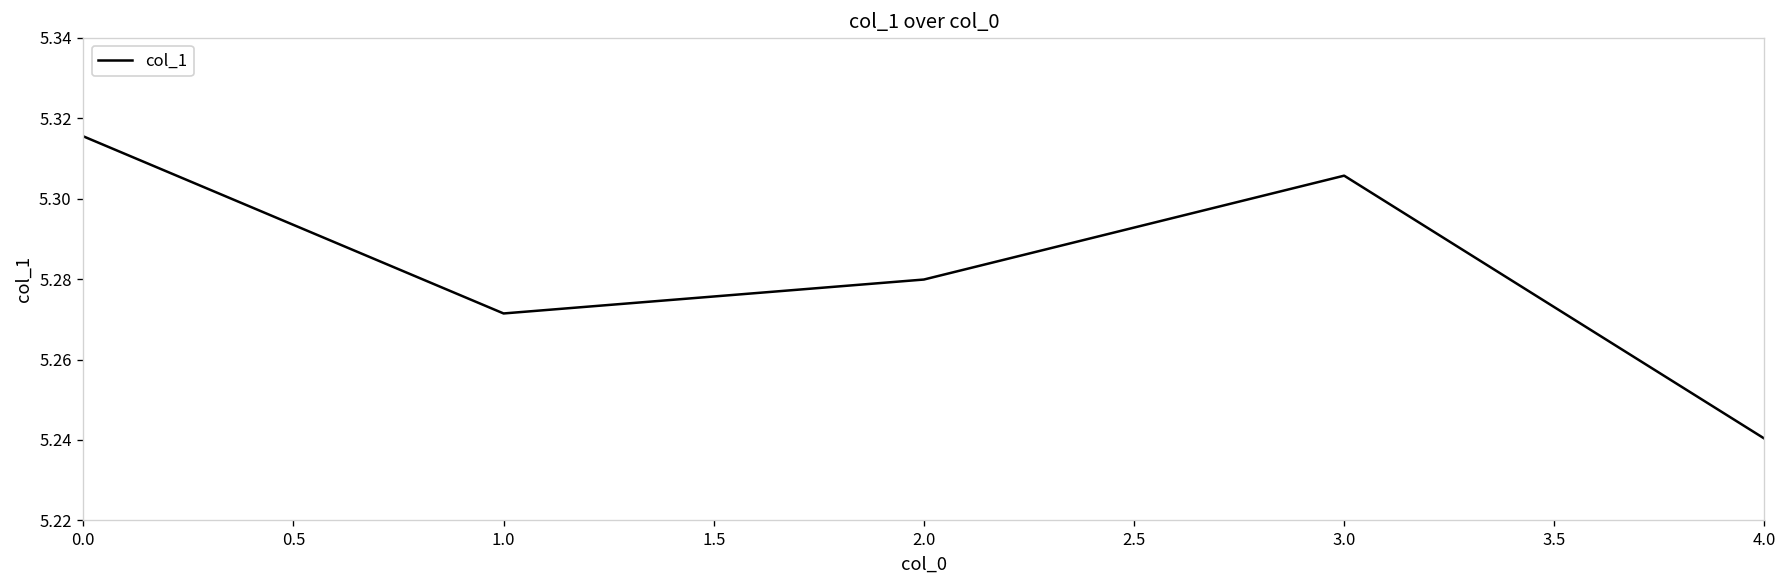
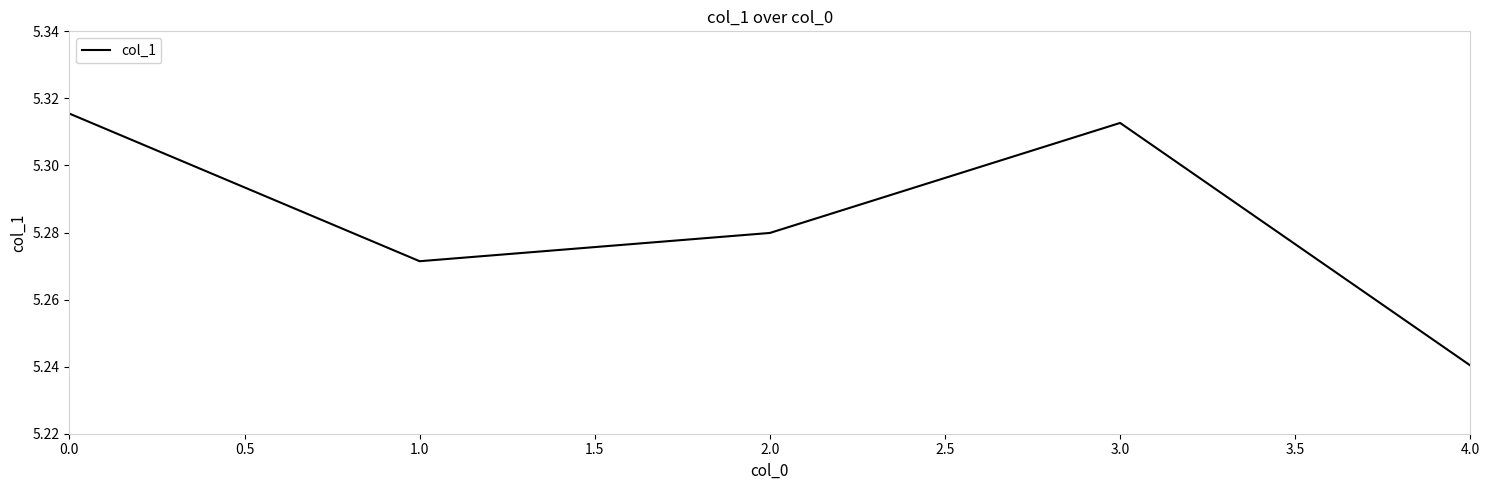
  {
    "0.0": 5.315,
    "1.0": 5.271,
    "2.0": 5.280,
-   "3.0": 5.306,
+   "3.0": 5.313,
    "4.0": 5.240
  }
